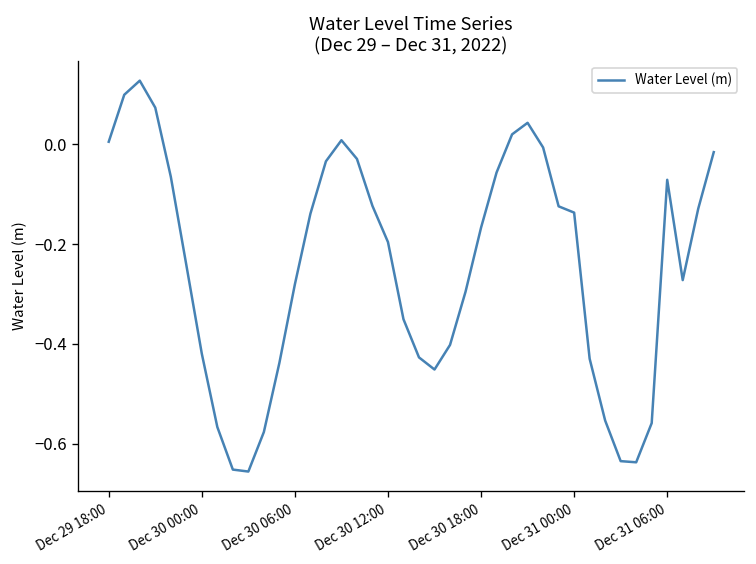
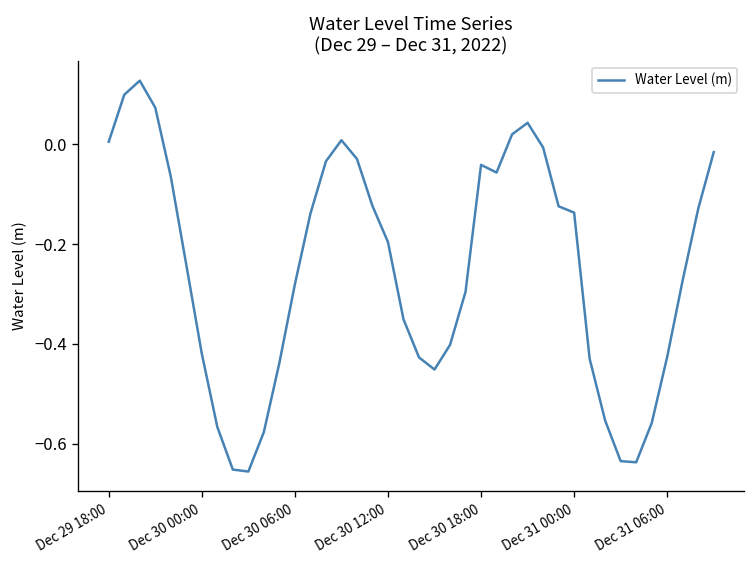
  {
    "Dec 29 18:00": 0.00,
    "Dec 30 00:00": -0.42,
    "Dec 30 06:00": -0.28,
    "Dec 30 12:00": -0.20,
-   "Dec 30 18:00": -0.17,
+   "Dec 30 18:00": -0.04,
    "Dec 31 00:00": -0.14,
-   "Dec 31 06:00": -0.07
+   "Dec 31 06:00": -0.43
  }
